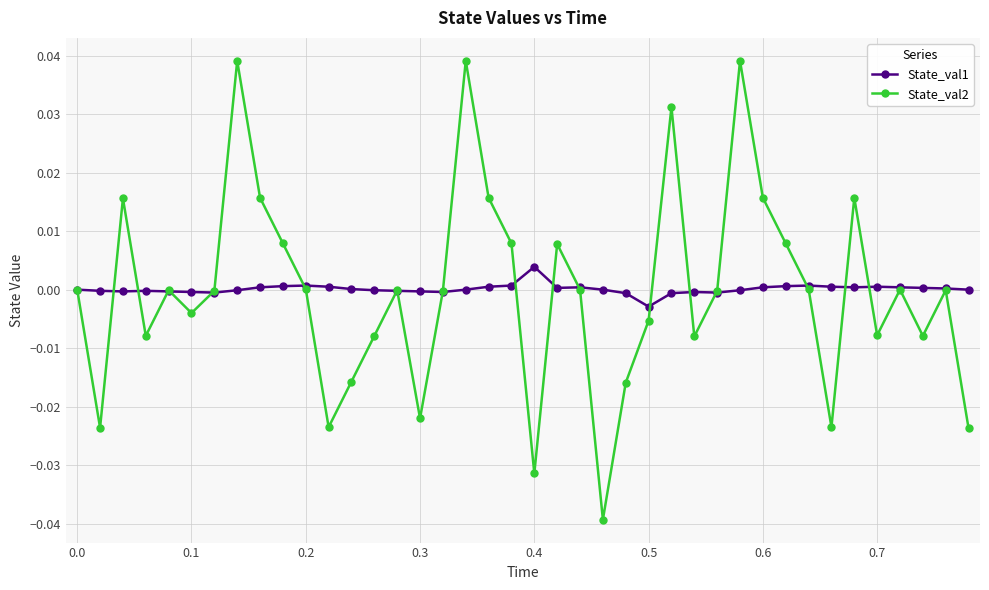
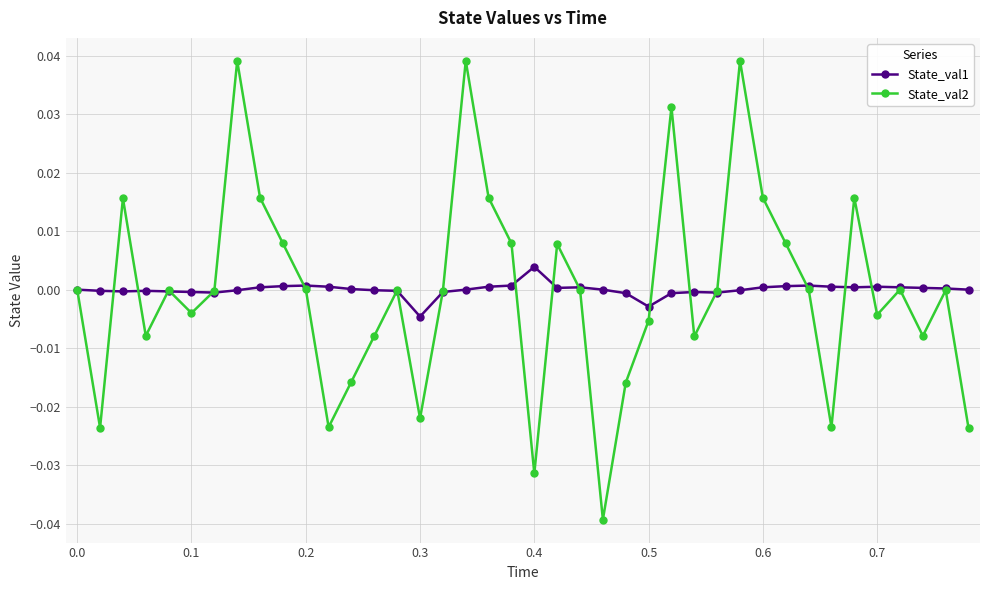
  {
    "State_val1": {
      "0.1": 0.000,
      "0.2": 0.001,
-     "0.3": 0.000,
+     "0.3": -0.005,
      "0.4": 0.004,
      "0.5": -0.003,
      "0.6": 0.000,
      "0.7": 0.001
    },
    "State_val2": {
      "0.1": -0.004,
      "0.2": 0.000,
      "0.3": -0.022,
      "0.4": -0.031,
      "0.5": -0.005,
      "0.6": 0.016,
-     "0.7": -0.008
+     "0.7": -0.004
    }
  }
